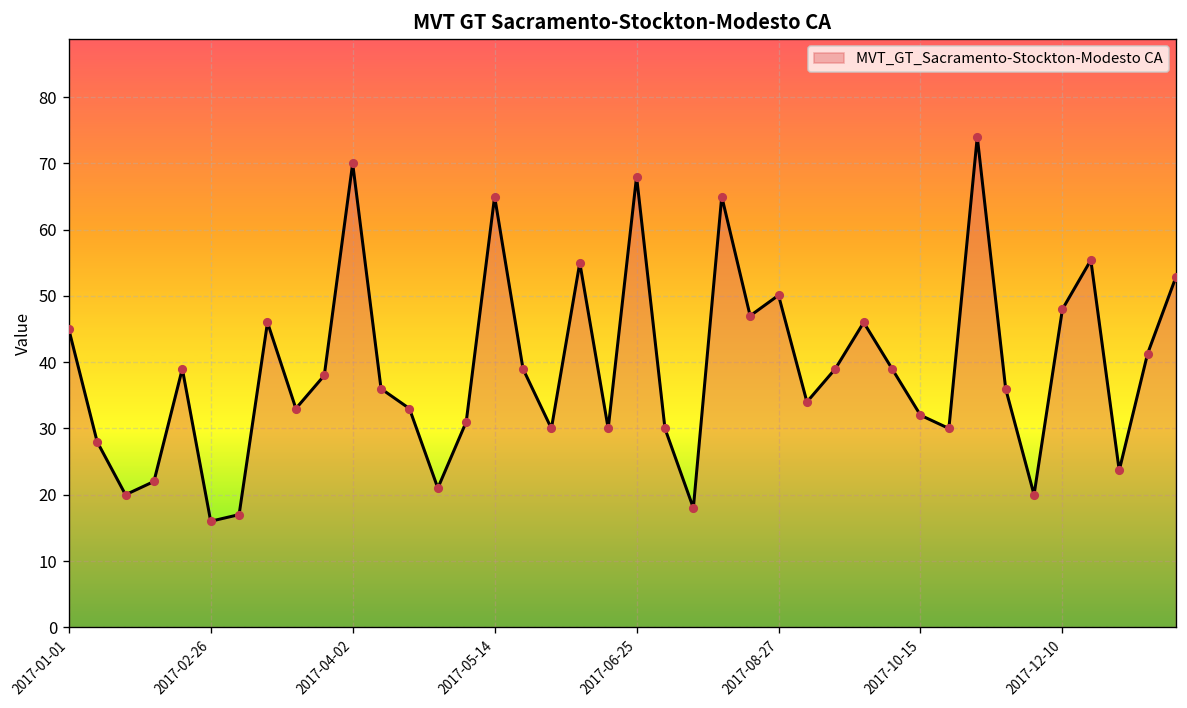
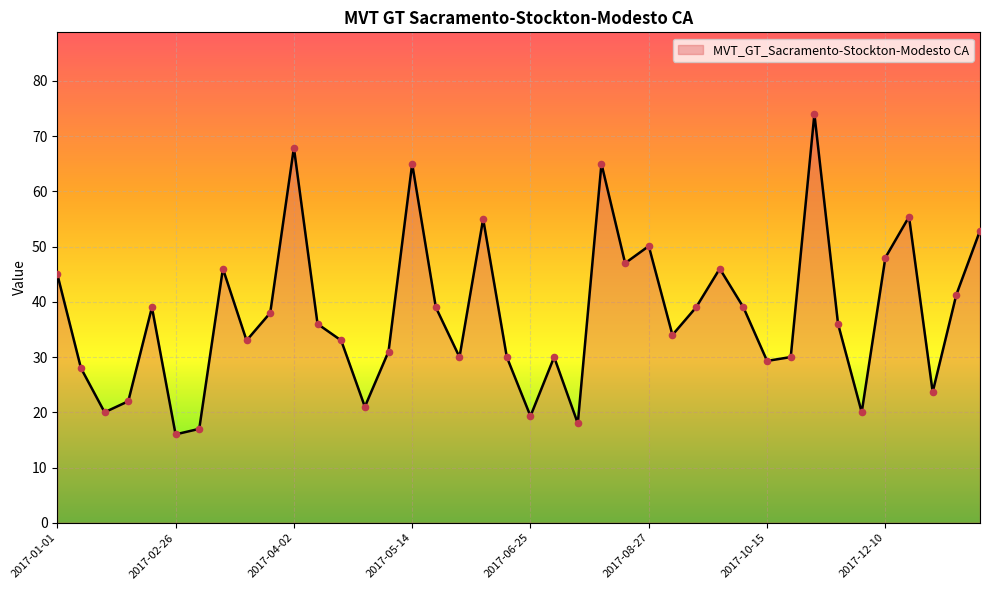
  {
    "2017-01-01": 45,
    "2017-02-26": 16,
-   "2017-04-02": 70,
+   "2017-04-02": 68,
    "2017-05-14": 65,
-   "2017-06-25": 68,
+   "2017-06-25": 19,
    "2017-08-27": 50,
-   "2017-10-15": 32,
+   "2017-10-15": 29,
    "2017-12-10": 48
  }
